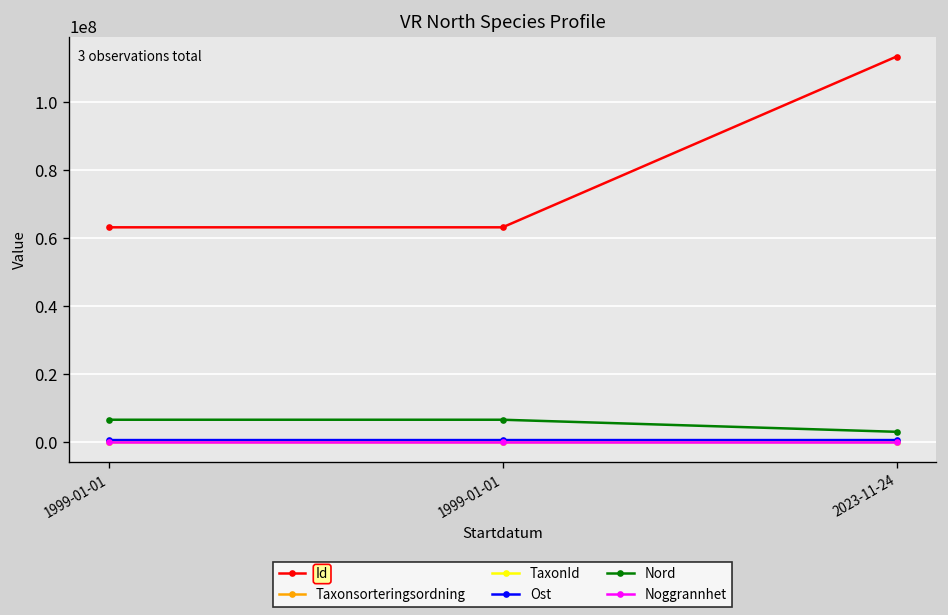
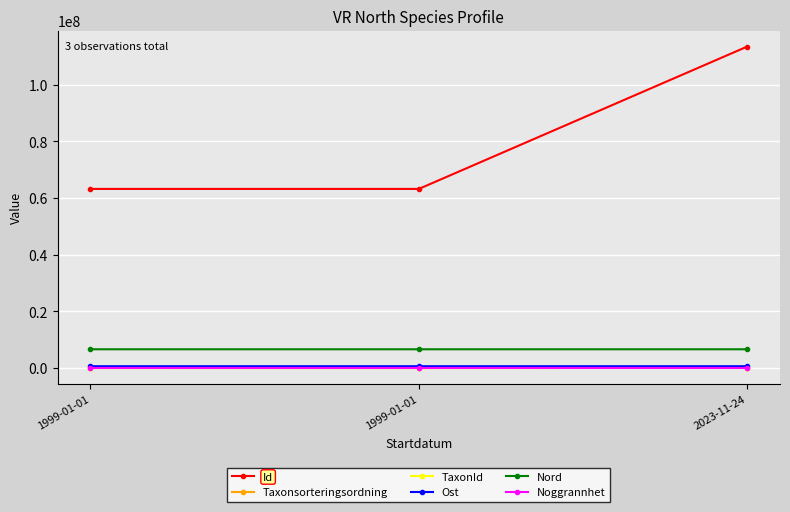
  {
    "Id": {
      "2023-11-24": 113000000
    },
    "Nord": {
-     "2023-11-24": 3000000
+     "2023-11-24": 7000000
    }
  }
